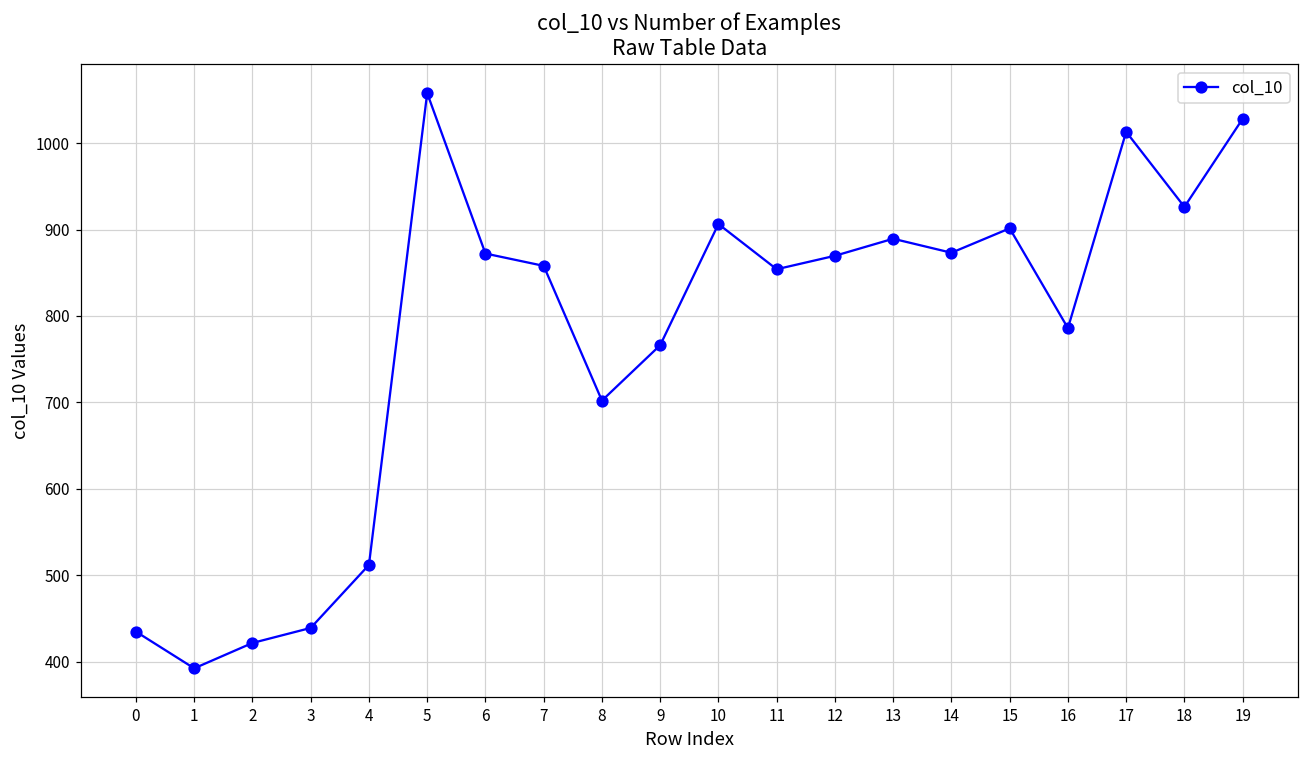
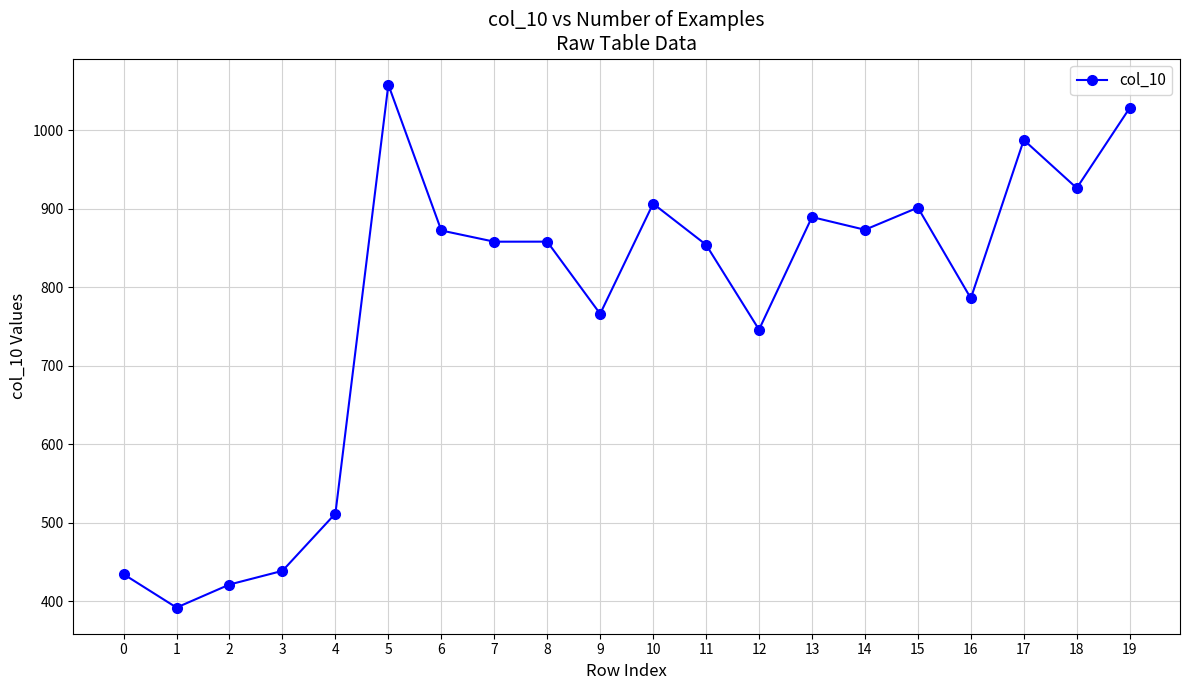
  {
    "0": 430,
    "1": 390,
    "2": 420,
    "3": 440,
    "4": 510,
    "5": 1060,
    "6": 870,
    "7": 860,
-   "8": 700,
+   "8": 860,
    "9": 770,
    "10": 910,
    "11": 850,
-   "12": 870,
+   "12": 750,
    "13": 890,
    "14": 870,
    "15": 900,
    "16": 790,
-   "17": 1010,
+   "17": 990,
    "18": 930,
    "19": 1030
  }
